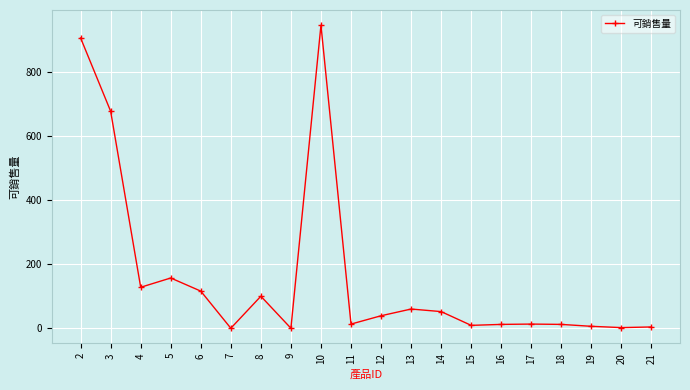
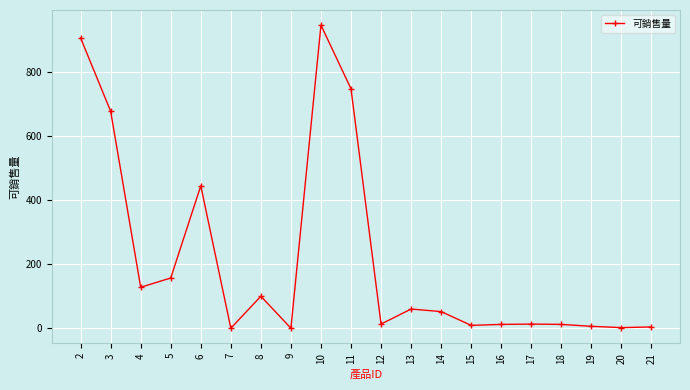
  {
    "2": 910,
    "3": 680,
    "4": 130,
    "5": 160,
-   "6": 120,
+   "6": 450,
    "7": 0,
    "8": 100,
    "9": 0,
    "10": 950,
-   "11": 10,
-   "12": 40,
+   "11": 750,
+   "12": 10,
    "13": 60,
    "14": 50,
    "15": 10,
    "16": 10,
    "17": 10,
    "18": 10,
    "19": 10,
    "20": 0,
    "21": 0
  }
